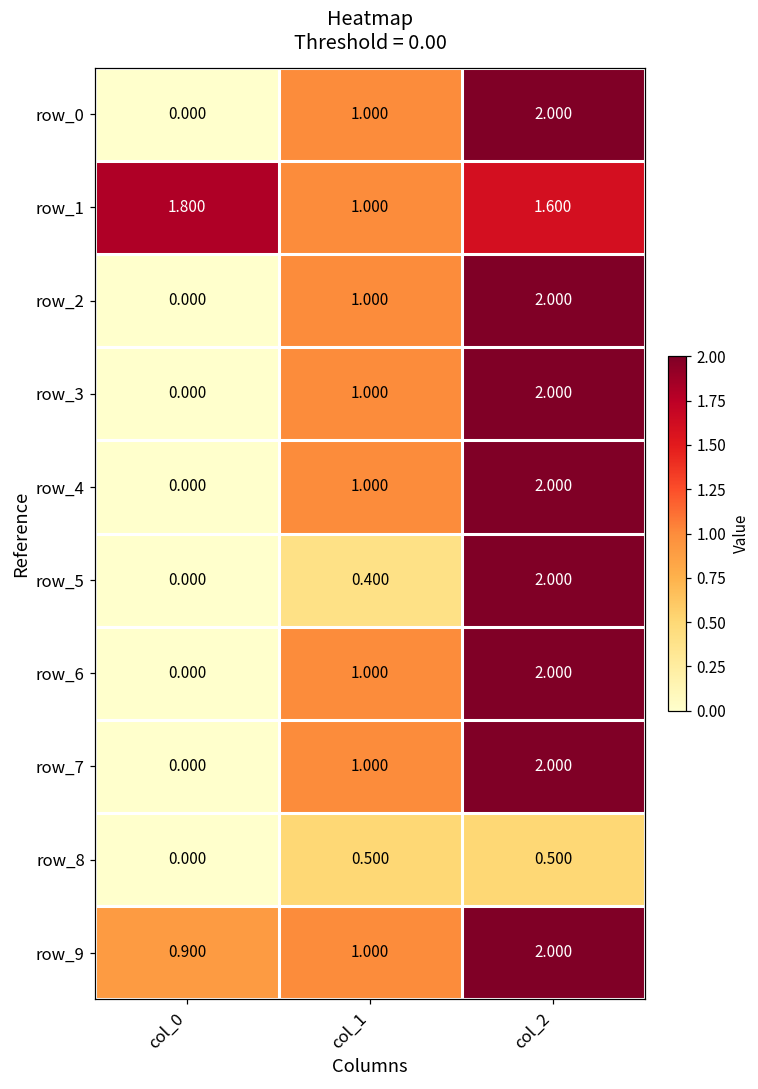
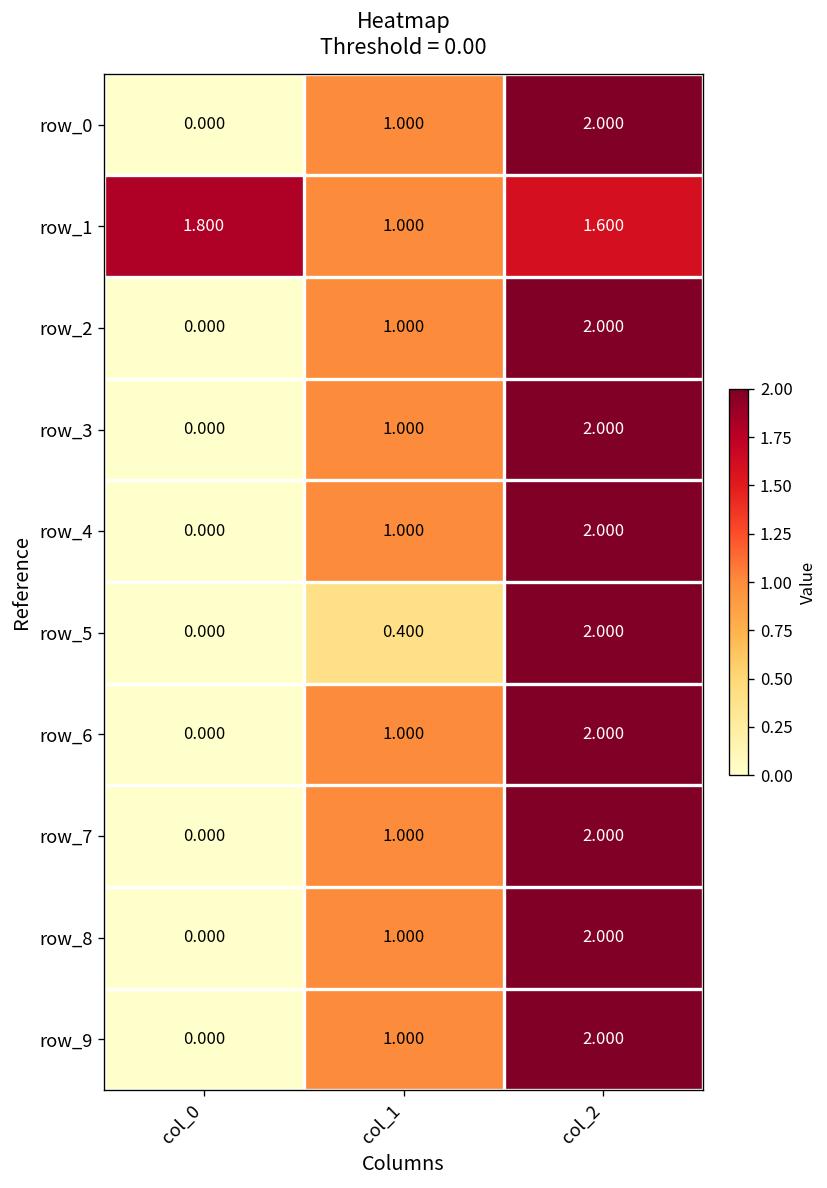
  {
    "row_0": {
      "col_0": 0.000,
      "col_1": 1.000,
      "col_2": 2.000
    },
    "row_1": {
      "col_0": 1.800,
      "col_1": 1.000,
      "col_2": 1.600
    },
    "row_2": {
      "col_0": 0.000,
      "col_1": 1.000,
      "col_2": 2.000
    },
    "row_3": {
      "col_0": 0.000,
      "col_1": 1.000,
      "col_2": 2.000
    },
    "row_4": {
      "col_0": 0.000,
      "col_1": 1.000,
      "col_2": 2.000
    },
    "row_5": {
      "col_0": 0.000,
      "col_1": 0.400,
      "col_2": 2.000
    },
    "row_6": {
      "col_0": 0.000,
      "col_1": 1.000,
      "col_2": 2.000
    },
    "row_7": {
      "col_0": 0.000,
      "col_1": 1.000,
      "col_2": 2.000
    },
    "row_8": {
      "col_0": 0.000,
-     "col_1": 0.500,
-     "col_2": 0.500
+     "col_1": 1.000,
+     "col_2": 2.000
    },
    "row_9": {
-     "col_0": 0.900,
+     "col_0": 0.000,
      "col_1": 1.000,
      "col_2": 2.000
    }
  }
